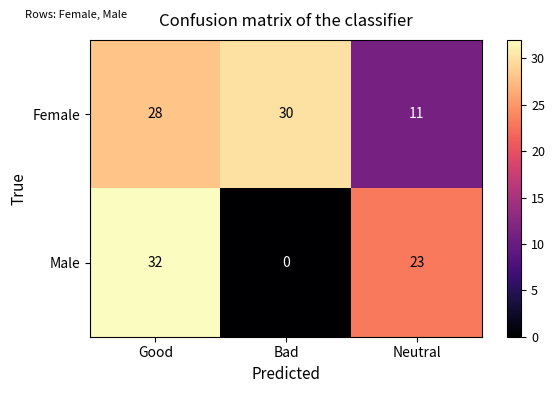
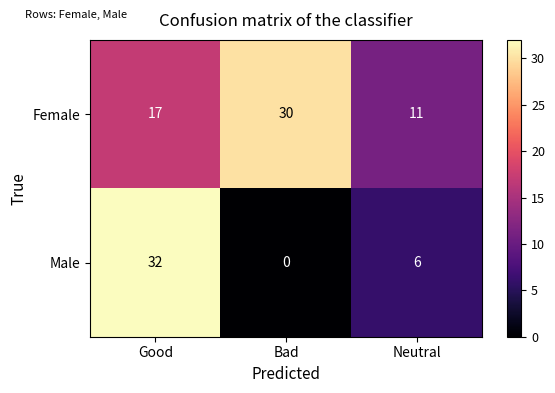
  {
    "Female": {
-     "Good": 28,
+     "Good": 17,
      "Bad": 30,
      "Neutral": 11
    },
    "Male": {
      "Good": 32,
      "Bad": 0,
-     "Neutral": 23
+     "Neutral": 6
    }
  }
